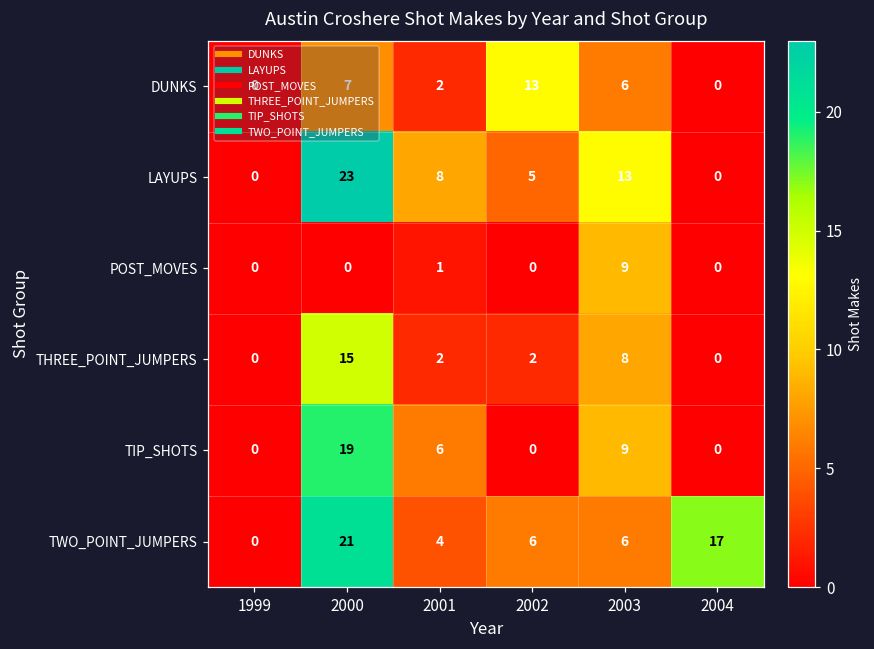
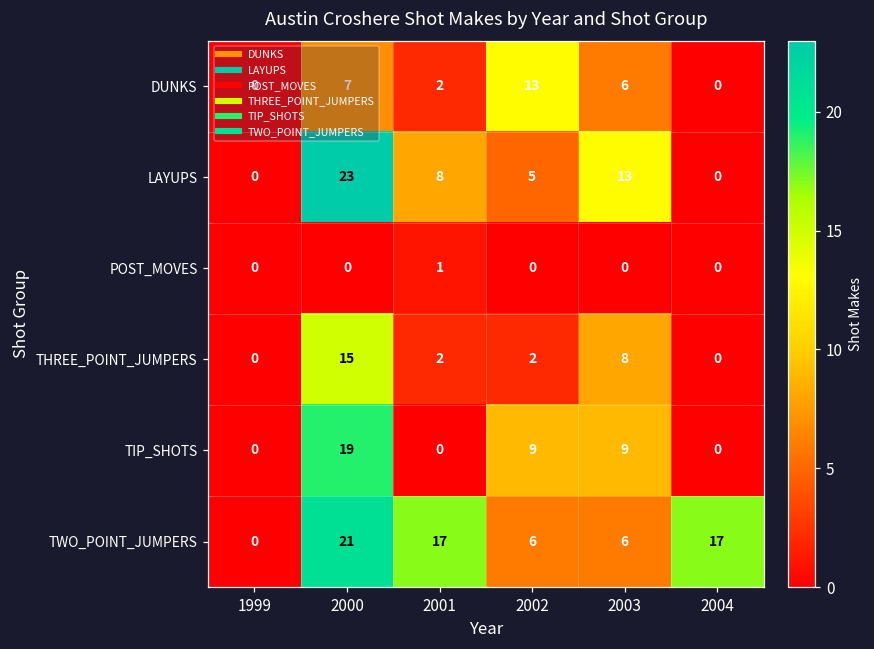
  {
    "DUNKS": {
      "2001": 2,
      "2002": 13,
      "2003": 6,
      "2004": 0
    },
    "LAYUPS": {
      "1999": 0,
      "2000": 23,
      "2001": 8,
      "2002": 5,
      "2003": 13,
      "2004": 0
    },
    "POST_MOVES": {
      "1999": 0,
      "2000": 0,
      "2001": 1,
      "2002": 0,
-     "2003": 9,
+     "2003": 0,
      "2004": 0
    },
    "THREE_POINT_JUMPERS": {
      "1999": 0,
      "2000": 15,
      "2001": 2,
      "2002": 2,
      "2003": 8,
      "2004": 0
    },
    "TIP_SHOTS": {
      "1999": 0,
      "2000": 19,
-     "2001": 6,
-     "2002": 0,
+     "2001": 0,
+     "2002": 9,
      "2003": 9,
      "2004": 0
    },
    "TWO_POINT_JUMPERS": {
      "1999": 0,
      "2000": 21,
-     "2001": 4,
+     "2001": 17,
      "2002": 6,
      "2003": 6,
      "2004": 17
    }
  }
